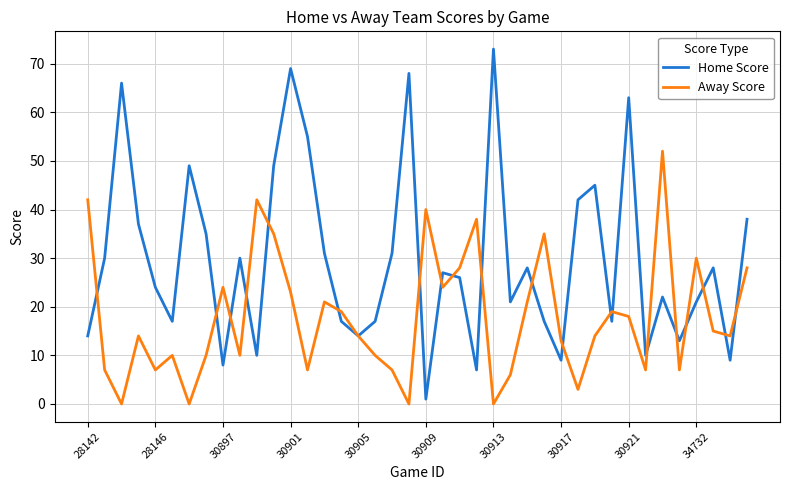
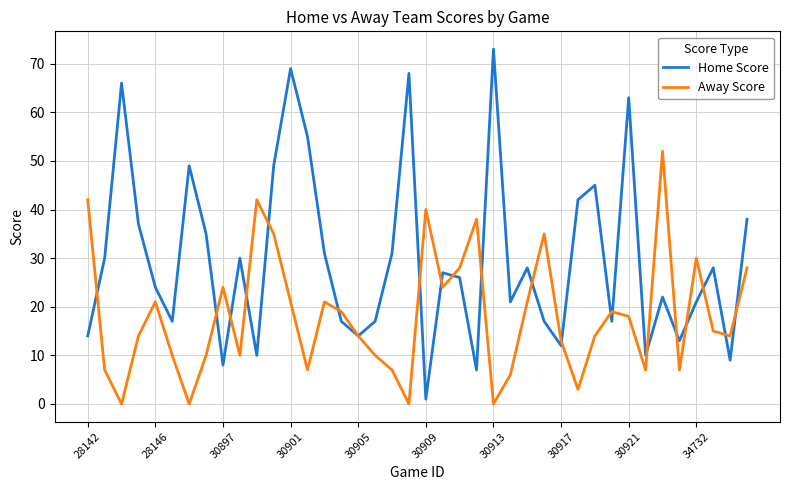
  {
    "Home Score": {
      "28142": 14,
      "28146": 24,
      "30897": 8,
      "30901": 69,
      "30909": 1,
      "30913": 73,
-     "30917": 9,
+     "30917": 12,
      "30921": 63,
      "34732": 21
    },
    "Away Score": {
      "28142": 42,
-     "28146": 7,
+     "28146": 21,
      "30897": 24,
-     "30901": 23,
+     "30901": 21,
      "30909": 40,
      "30913": 0,
      "30917": 13,
      "30921": 18,
      "34732": 30
    }
  }
